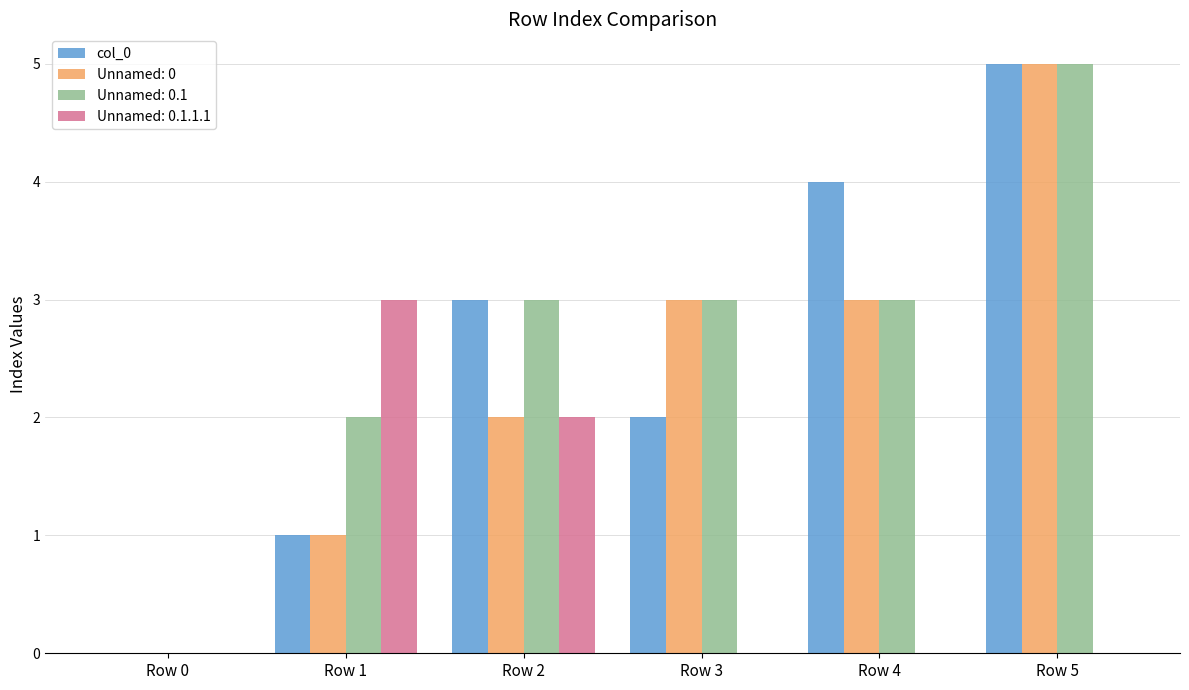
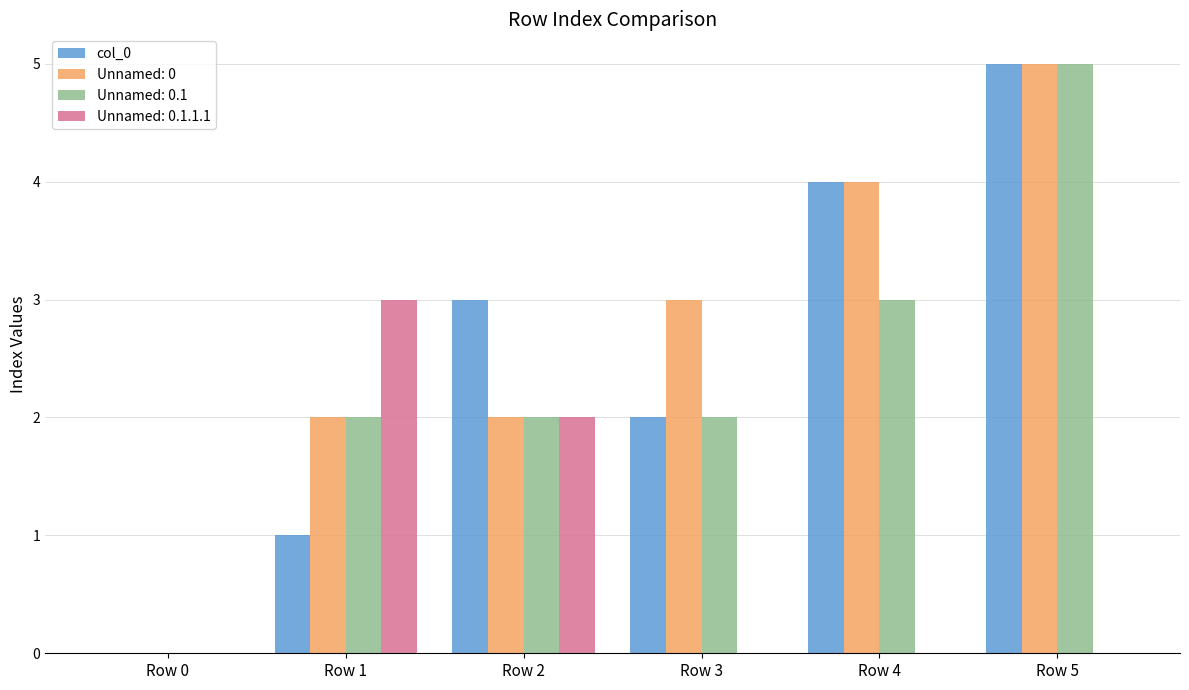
  {
    "col_0": {
      "Row 0": 0,
      "Row 1": 1,
      "Row 2": 3,
      "Row 3": 2,
      "Row 4": 4,
      "Row 5": 5
    },
    "Unnamed: 0": {
      "Row 0": 0,
-     "Row 1": 1,
+     "Row 1": 2,
      "Row 2": 2,
      "Row 3": 3,
-     "Row 4": 3,
+     "Row 4": 4,
      "Row 5": 5
    },
    "Unnamed: 0.1": {
      "Row 0": 0,
      "Row 1": 2,
-     "Row 2": 3,
-     "Row 3": 3,
+     "Row 2": 2,
+     "Row 3": 2,
      "Row 4": 3,
      "Row 5": 5
    },
    "Unnamed: 0.1.1.1": {
      "Row 0": 0,
      "Row 1": 3,
      "Row 2": 2,
      "Row 3": 0,
      "Row 4": 0,
      "Row 5": 0
    }
  }
